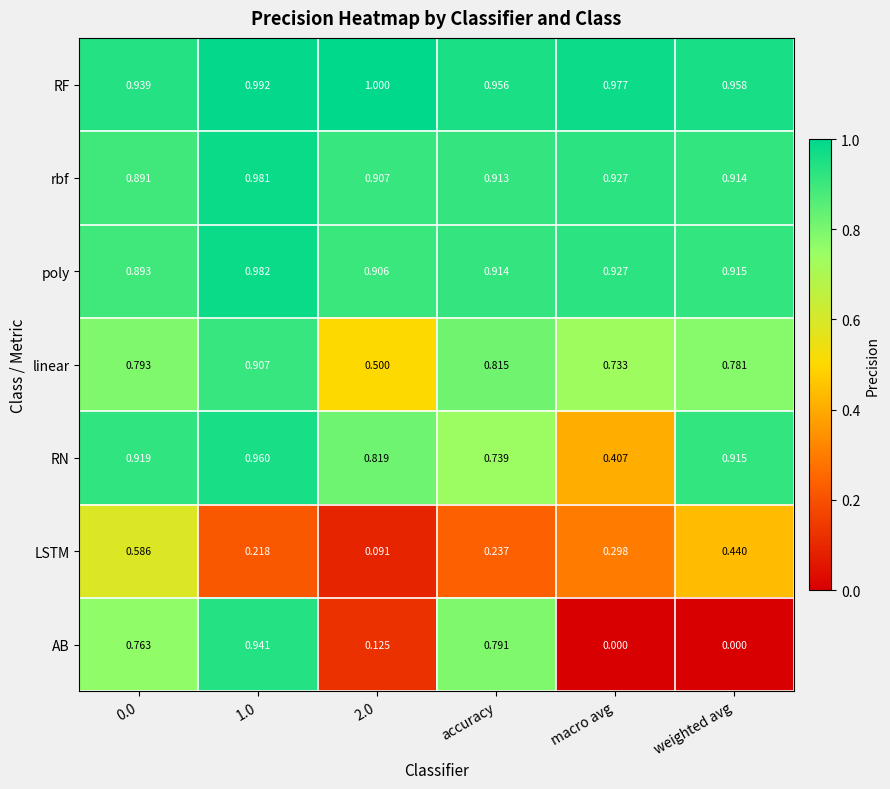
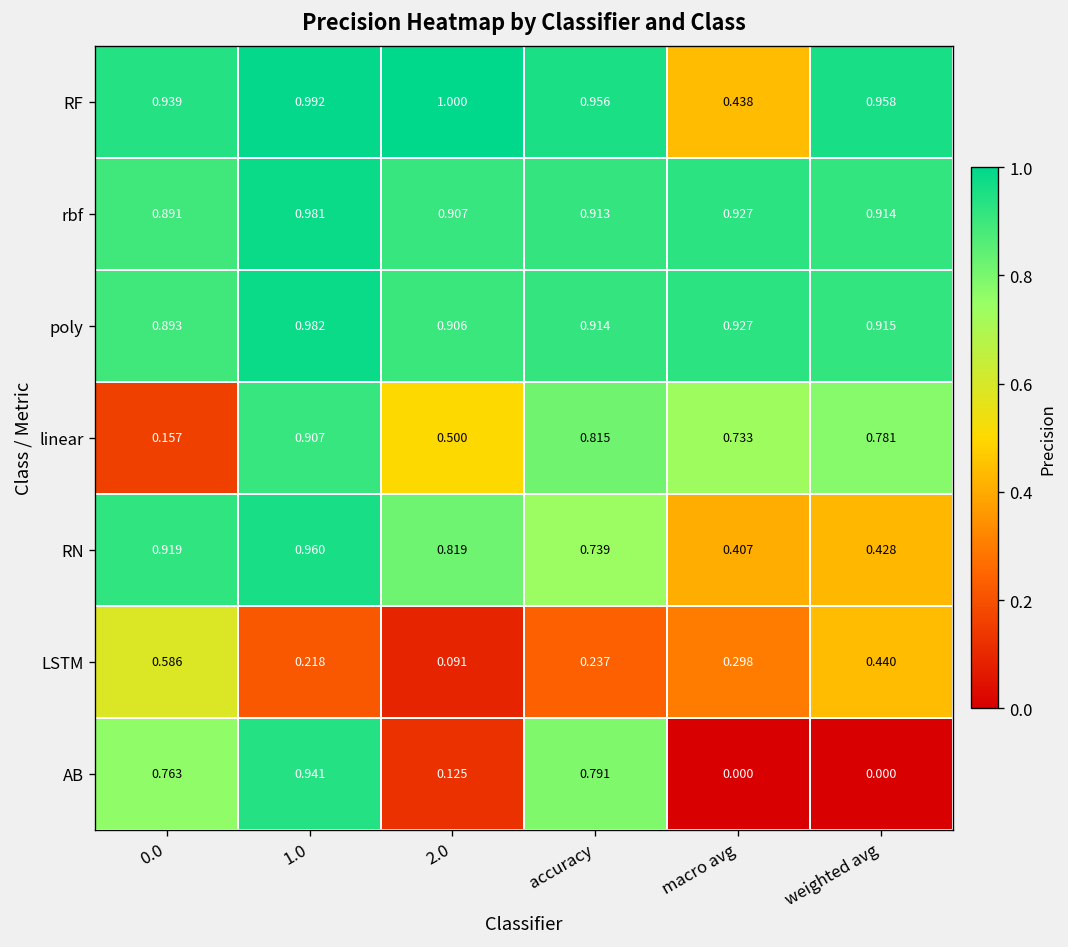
  {
    "RF": {
      "0.0": 0.939,
      "1.0": 0.992,
      "2.0": 1.000,
      "accuracy": 0.956,
-     "macro avg": 0.977,
+     "macro avg": 0.438,
      "weighted avg": 0.958
    },
    "rbf": {
      "0.0": 0.891,
      "1.0": 0.981,
      "2.0": 0.907,
      "accuracy": 0.913,
      "macro avg": 0.927,
      "weighted avg": 0.914
    },
    "poly": {
      "0.0": 0.893,
      "1.0": 0.982,
      "2.0": 0.906,
      "accuracy": 0.914,
      "macro avg": 0.927,
      "weighted avg": 0.915
    },
    "linear": {
-     "0.0": 0.793,
+     "0.0": 0.157,
      "1.0": 0.907,
      "2.0": 0.500,
      "accuracy": 0.815,
      "macro avg": 0.733,
      "weighted avg": 0.781
    },
    "RN": {
      "0.0": 0.919,
      "1.0": 0.960,
      "2.0": 0.819,
      "accuracy": 0.739,
      "macro avg": 0.407,
-     "weighted avg": 0.915
+     "weighted avg": 0.428
    },
    "LSTM": {
      "0.0": 0.586,
      "1.0": 0.218,
      "2.0": 0.091,
      "accuracy": 0.237,
      "macro avg": 0.298,
      "weighted avg": 0.440
    },
    "AB": {
      "0.0": 0.763,
      "1.0": 0.941,
      "2.0": 0.125,
      "accuracy": 0.791,
      "macro avg": 0.000,
      "weighted avg": 0.000
    }
  }
